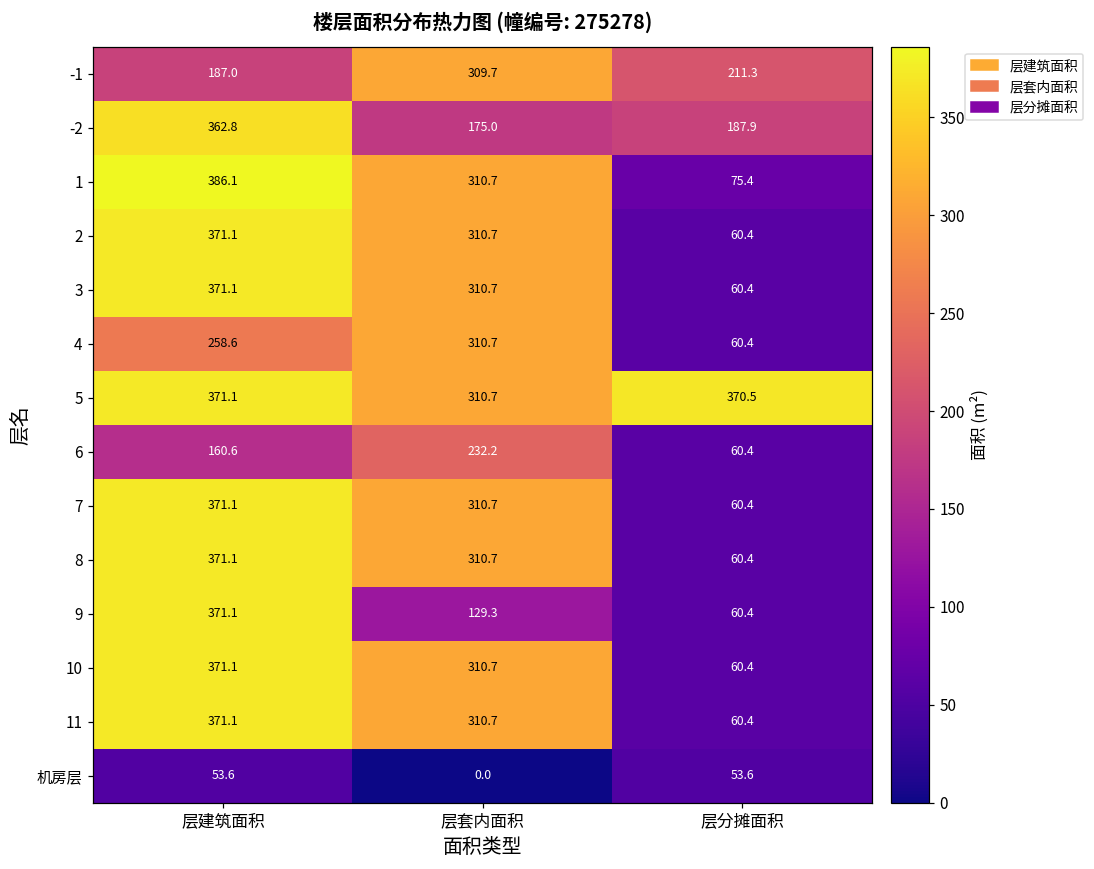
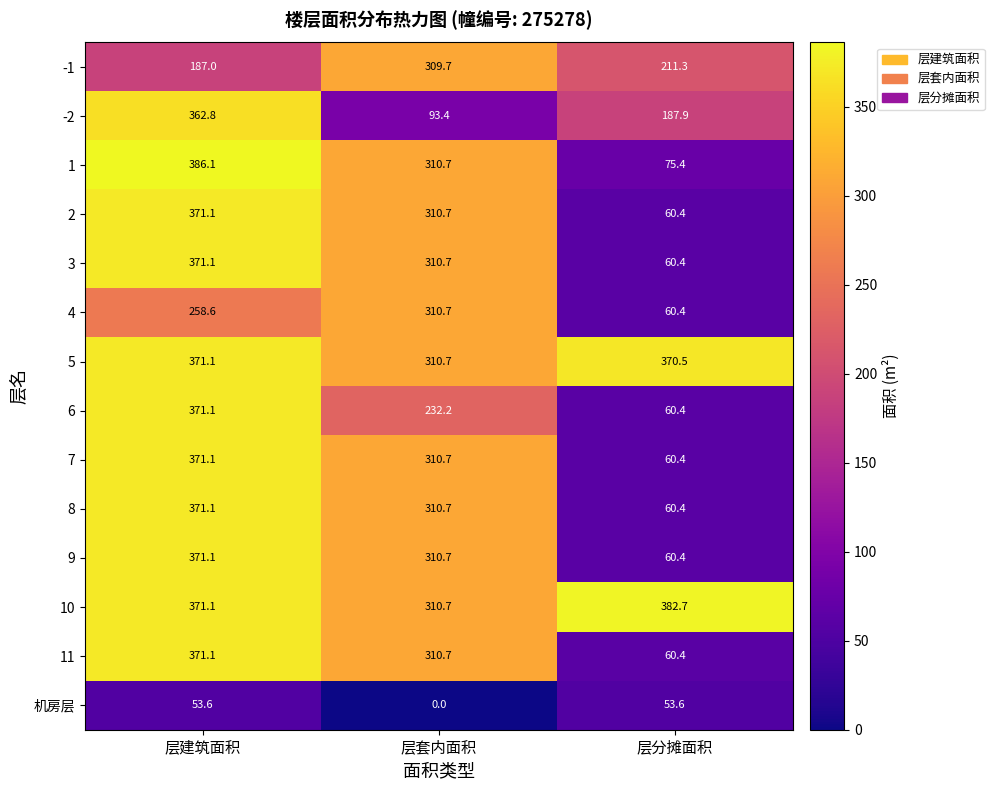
  {
    "-1": {
      "层建筑面积": 187.0,
      "层套内面积": 309.7,
      "层分摊面积": 211.3
    },
    "-2": {
      "层建筑面积": 362.8,
-     "层套内面积": 175.0,
+     "层套内面积": 93.4,
      "层分摊面积": 187.9
    },
    "1": {
      "层建筑面积": 386.1,
      "层套内面积": 310.7,
      "层分摊面积": 75.4
    },
    "2": {
      "层建筑面积": 371.1,
      "层套内面积": 310.7,
      "层分摊面积": 60.4
    },
    "3": {
      "层建筑面积": 371.1,
      "层套内面积": 310.7,
      "层分摊面积": 60.4
    },
    "4": {
      "层建筑面积": 258.6,
      "层套内面积": 310.7,
      "层分摊面积": 60.4
    },
    "5": {
      "层建筑面积": 371.1,
      "层套内面积": 310.7,
      "层分摊面积": 370.5
    },
    "6": {
-     "层建筑面积": 160.6,
+     "层建筑面积": 371.1,
      "层套内面积": 232.2,
      "层分摊面积": 60.4
    },
    "7": {
      "层建筑面积": 371.1,
      "层套内面积": 310.7,
      "层分摊面积": 60.4
    },
    "8": {
      "层建筑面积": 371.1,
      "层套内面积": 310.7,
      "层分摊面积": 60.4
    },
    "9": {
      "层建筑面积": 371.1,
-     "层套内面积": 129.3,
+     "层套内面积": 310.7,
      "层分摊面积": 60.4
    },
    "10": {
      "层建筑面积": 371.1,
      "层套内面积": 310.7,
-     "层分摊面积": 60.4
+     "层分摊面积": 382.7
    },
    "11": {
      "层建筑面积": 371.1,
      "层套内面积": 310.7,
      "层分摊面积": 60.4
    },
    "机房层": {
      "层建筑面积": 53.6,
      "层套内面积": 0.0,
      "层分摊面积": 53.6
    }
  }
